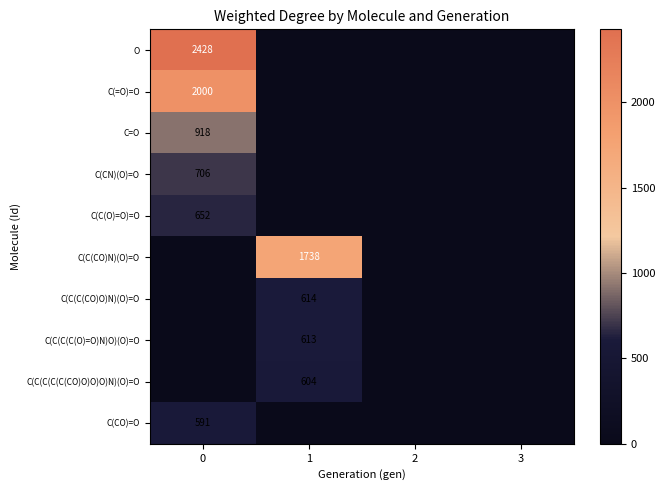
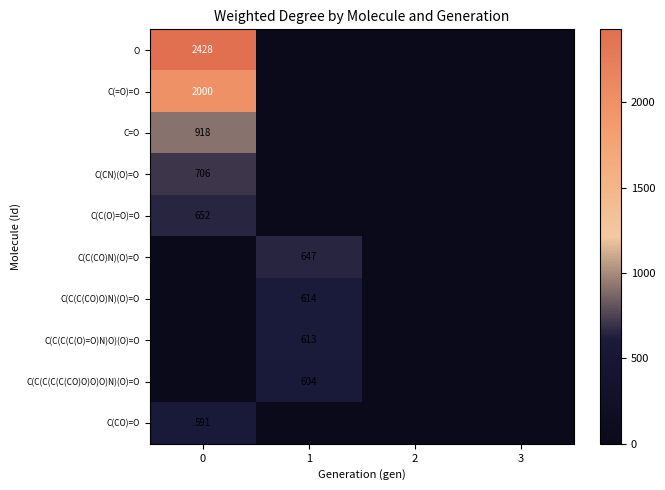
  {
    "O": {
      "0": 2428
    },
    "C(=O)=O": {
      "0": 2000
    },
    "C=O": {
      "0": 918
    },
    "C(CN)(O)=O": {
      "0": 706
    },
    "C(C(O)=O)=O": {
      "0": 652
    },
    "C(C(CO)N)(O)=O": {
-     "1": 1738
+     "1": 647
    },
    "C(C(C(CO)O)N)(O)=O": {
      "1": 614
    },
    "C(C(C(C(O)=O)N)O)(O)=O": {
      "1": 613
    },
    "C(C(C(C(C(CO)O)O)O)N)(O)=O": {
      "1": 604
    },
    "C(CO)=O": {
      "0": 591
    }
  }
